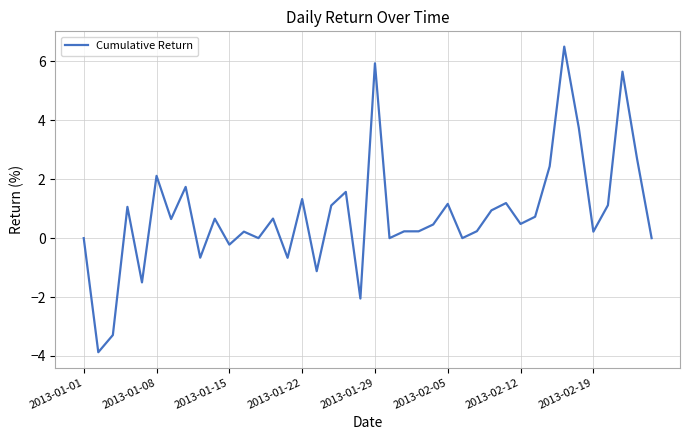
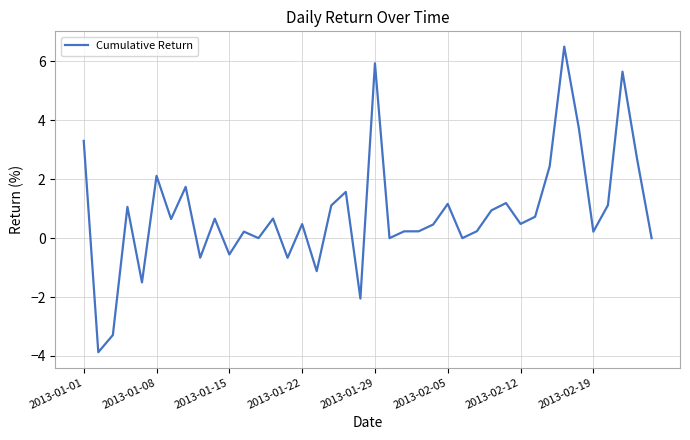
  {
-   "2013-01-01": 0.0,
+   "2013-01-01": 3.3,
    "2013-01-08": 2.1,
-   "2013-01-15": -0.2,
-   "2013-01-22": 1.3,
+   "2013-01-15": -0.6,
+   "2013-01-22": 0.5,
    "2013-01-29": 5.9,
    "2013-02-05": 1.2,
    "2013-02-12": 0.5,
    "2013-02-19": 0.2
  }
